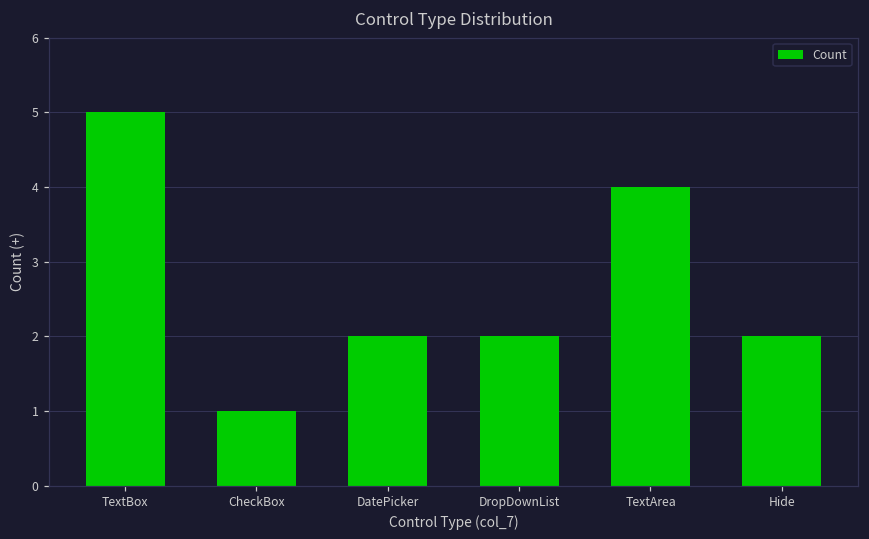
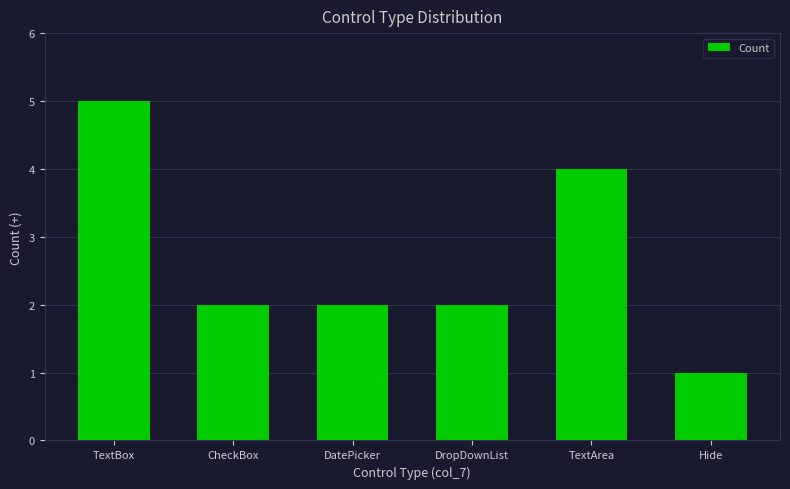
  {
    "TextBox": 5,
-   "CheckBox": 1,
+   "CheckBox": 2,
    "DatePicker": 2,
    "DropDownList": 2,
    "TextArea": 4,
-   "Hide": 2
+   "Hide": 1
  }
